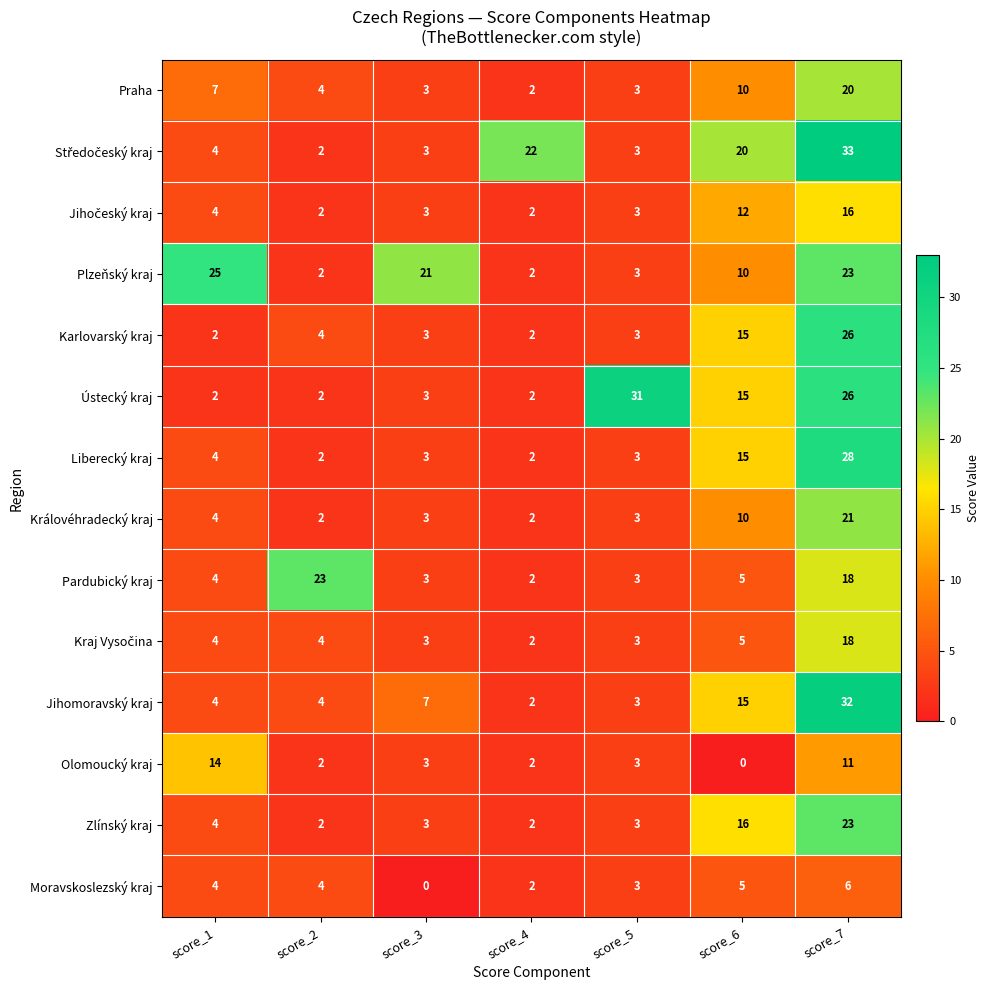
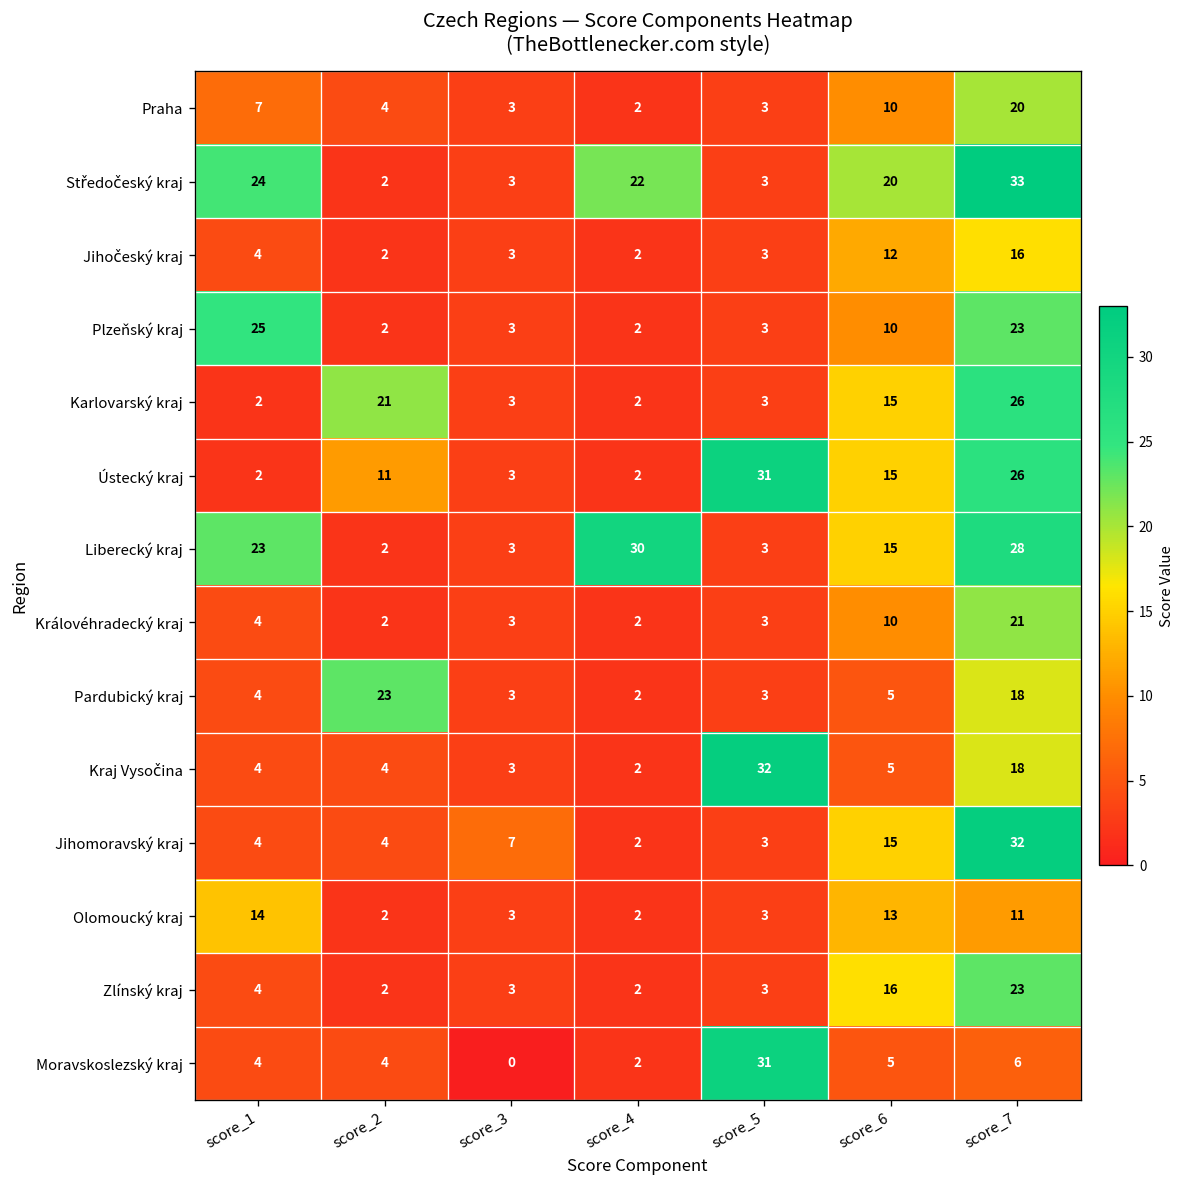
  {
    "Praha": {
      "score_1": 7,
      "score_2": 4,
      "score_3": 3,
      "score_4": 2,
      "score_5": 3,
      "score_6": 10,
      "score_7": 20
    },
    "Středočeský kraj": {
-     "score_1": 4,
+     "score_1": 24,
      "score_2": 2,
      "score_3": 3,
      "score_4": 22,
      "score_5": 3,
      "score_6": 20,
      "score_7": 33
    },
    "Jihočeský kraj": {
      "score_1": 4,
      "score_2": 2,
      "score_3": 3,
      "score_4": 2,
      "score_5": 3,
      "score_6": 12,
      "score_7": 16
    },
    "Plzeňský kraj": {
      "score_1": 25,
      "score_2": 2,
-     "score_3": 21,
+     "score_3": 3,
      "score_4": 2,
      "score_5": 3,
      "score_6": 10,
      "score_7": 23
    },
    "Karlovarský kraj": {
      "score_1": 2,
-     "score_2": 4,
+     "score_2": 21,
      "score_3": 3,
      "score_4": 2,
      "score_5": 3,
      "score_6": 15,
      "score_7": 26
    },
    "Ústecký kraj": {
      "score_1": 2,
-     "score_2": 2,
+     "score_2": 11,
      "score_3": 3,
      "score_4": 2,
      "score_5": 31,
      "score_6": 15,
      "score_7": 26
    },
    "Liberecký kraj": {
-     "score_1": 4,
+     "score_1": 23,
      "score_2": 2,
      "score_3": 3,
-     "score_4": 2,
+     "score_4": 30,
      "score_5": 3,
      "score_6": 15,
      "score_7": 28
    },
    "Královéhradecký kraj": {
      "score_1": 4,
      "score_2": 2,
      "score_3": 3,
      "score_4": 2,
      "score_5": 3,
      "score_6": 10,
      "score_7": 21
    },
    "Pardubický kraj": {
      "score_1": 4,
      "score_2": 23,
      "score_3": 3,
      "score_4": 2,
      "score_5": 3,
      "score_6": 5,
      "score_7": 18
    },
    "Kraj Vysočina": {
      "score_1": 4,
      "score_2": 4,
      "score_3": 3,
      "score_4": 2,
-     "score_5": 3,
+     "score_5": 32,
      "score_6": 5,
      "score_7": 18
    },
    "Jihomoravský kraj": {
      "score_1": 4,
      "score_2": 4,
      "score_3": 7,
      "score_4": 2,
      "score_5": 3,
      "score_6": 15,
      "score_7": 32
    },
    "Olomoucký kraj": {
      "score_1": 14,
      "score_2": 2,
      "score_3": 3,
      "score_4": 2,
      "score_5": 3,
-     "score_6": 0,
+     "score_6": 13,
      "score_7": 11
    },
    "Zlínský kraj": {
      "score_1": 4,
      "score_2": 2,
      "score_3": 3,
      "score_4": 2,
      "score_5": 3,
      "score_6": 16,
      "score_7": 23
    },
    "Moravskoslezský kraj": {
      "score_1": 4,
      "score_2": 4,
      "score_3": 0,
      "score_4": 2,
-     "score_5": 3,
+     "score_5": 31,
      "score_6": 5,
      "score_7": 6
    }
  }
